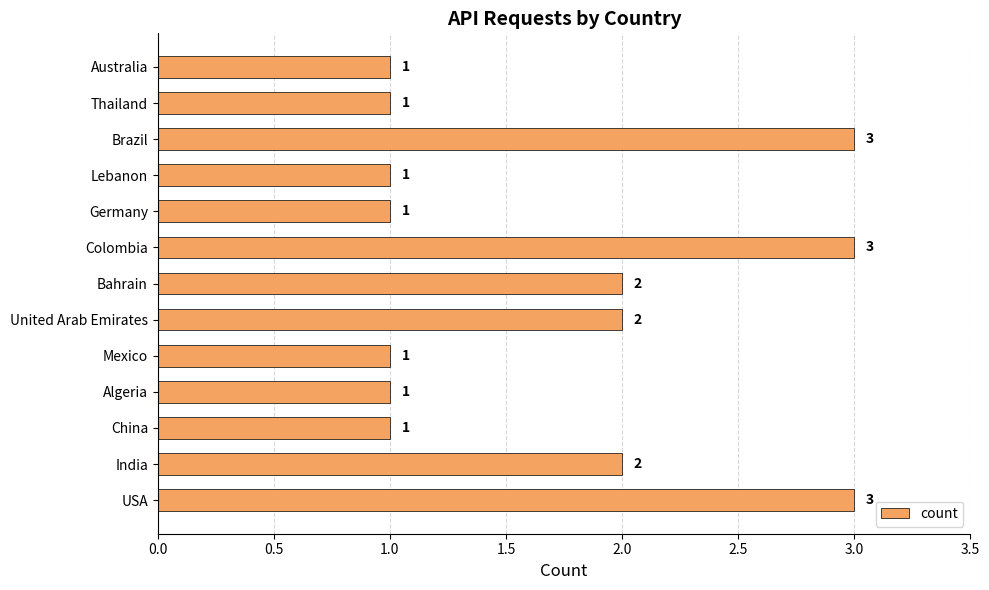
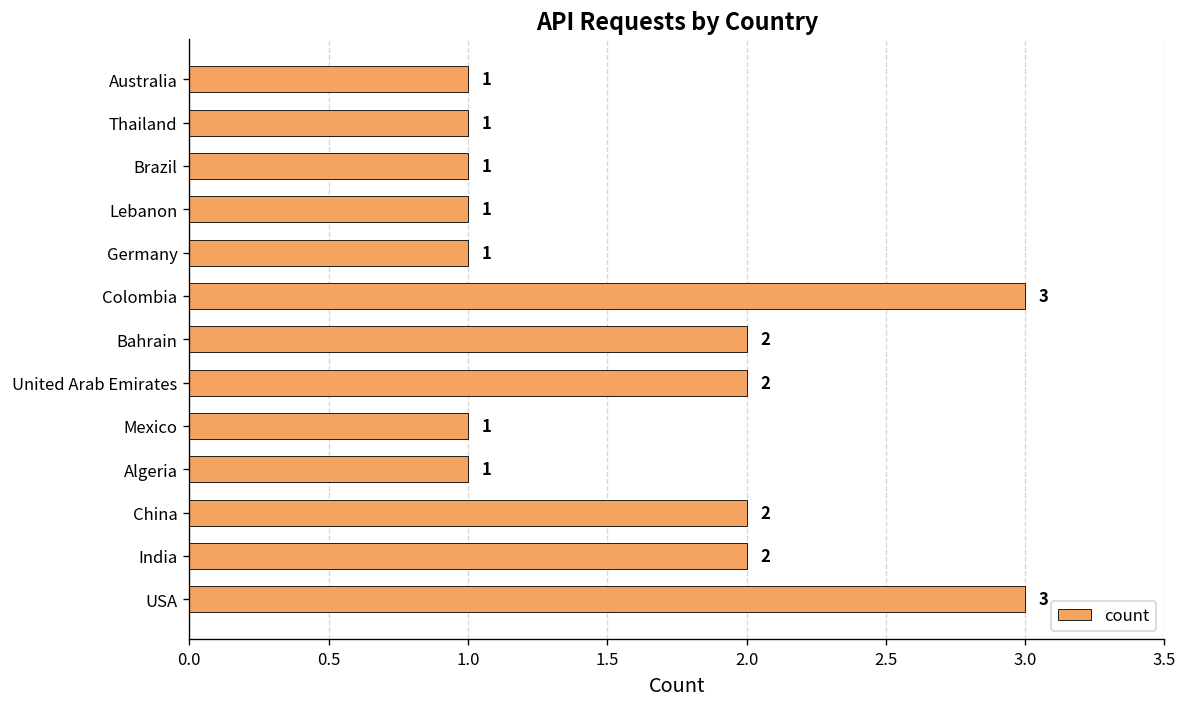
  {
    "Australia": 1,
    "Thailand": 1,
-   "Brazil": 3,
+   "Brazil": 1,
    "Lebanon": 1,
    "Germany": 1,
    "Colombia": 3,
    "Bahrain": 2,
    "United Arab Emirates": 2,
    "Mexico": 1,
    "Algeria": 1,
-   "China": 1,
+   "China": 2,
    "India": 2,
    "USA": 3
  }
